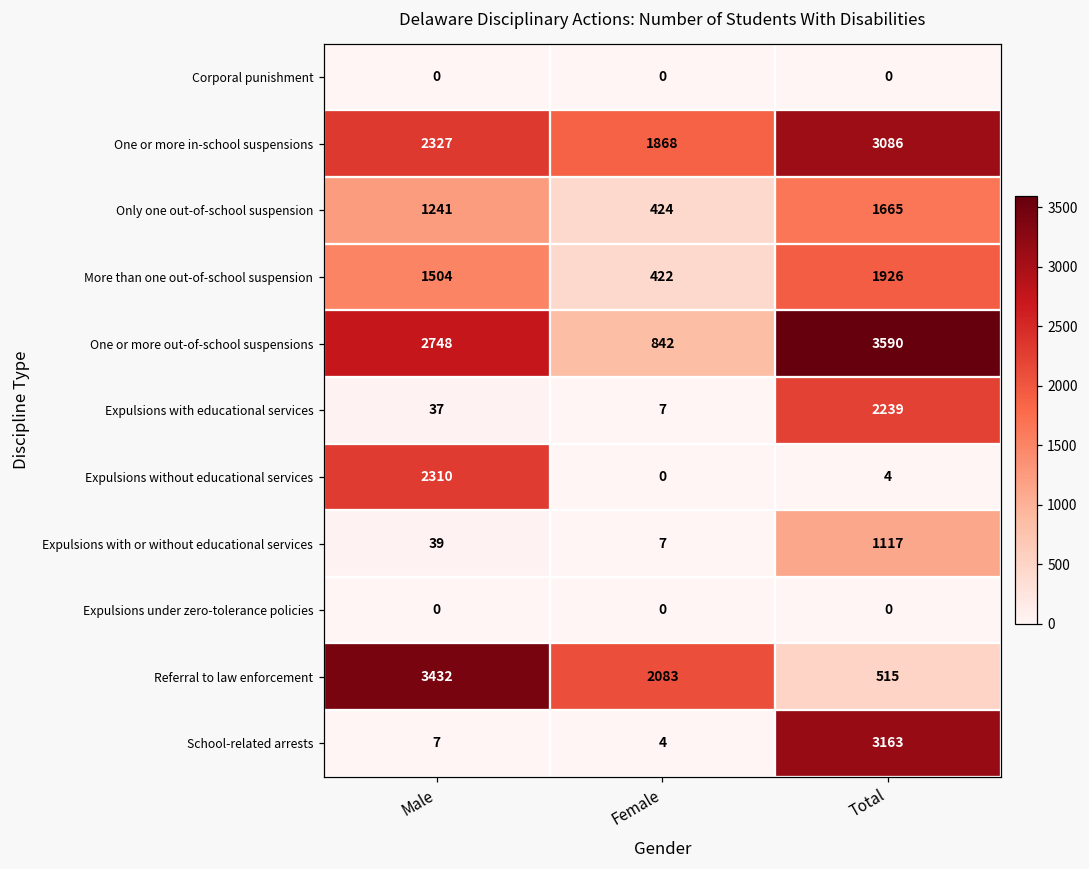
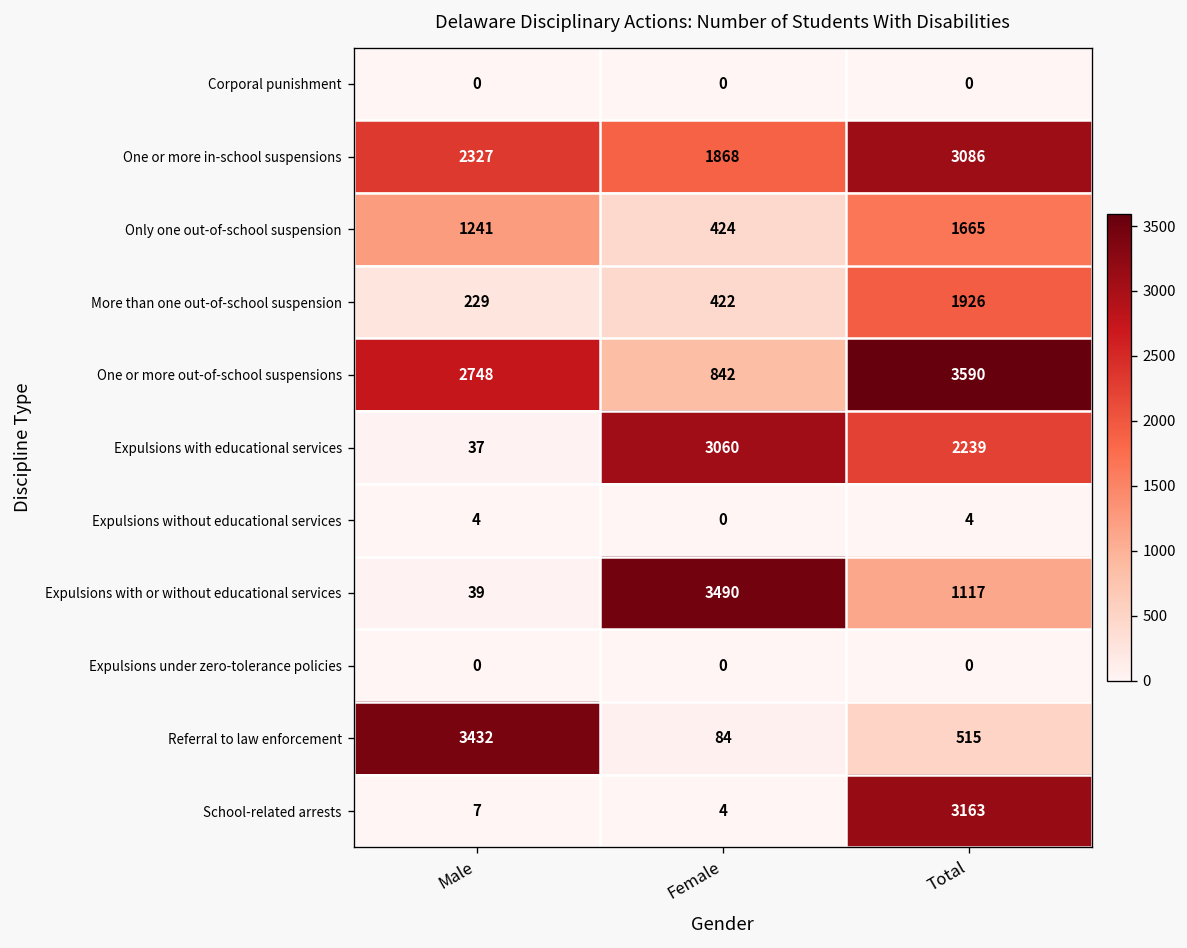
  {
    "Corporal punishment": {
      "Male": 0,
      "Female": 0,
      "Total": 0
    },
    "One or more in-school suspensions": {
      "Male": 2327,
      "Female": 1868,
      "Total": 3086
    },
    "Only one out-of-school suspension": {
      "Male": 1241,
      "Female": 424,
      "Total": 1665
    },
    "More than one out-of-school suspension": {
-     "Male": 1504,
+     "Male": 229,
      "Female": 422,
      "Total": 1926
    },
    "One or more out-of-school suspensions": {
      "Male": 2748,
      "Female": 842,
      "Total": 3590
    },
    "Expulsions with educational services": {
      "Male": 37,
-     "Female": 7,
+     "Female": 3060,
      "Total": 2239
    },
    "Expulsions without educational services": {
-     "Male": 2310,
+     "Male": 4,
      "Female": 0,
      "Total": 4
    },
    "Expulsions with or without educational services": {
      "Male": 39,
-     "Female": 7,
+     "Female": 3490,
      "Total": 1117
    },
    "Expulsions under zero-tolerance policies": {
      "Male": 0,
      "Female": 0,
      "Total": 0
    },
    "Referral to law enforcement": {
      "Male": 3432,
-     "Female": 2083,
+     "Female": 84,
      "Total": 515
    },
    "School-related arrests": {
      "Male": 7,
      "Female": 4,
      "Total": 3163
    }
  }
